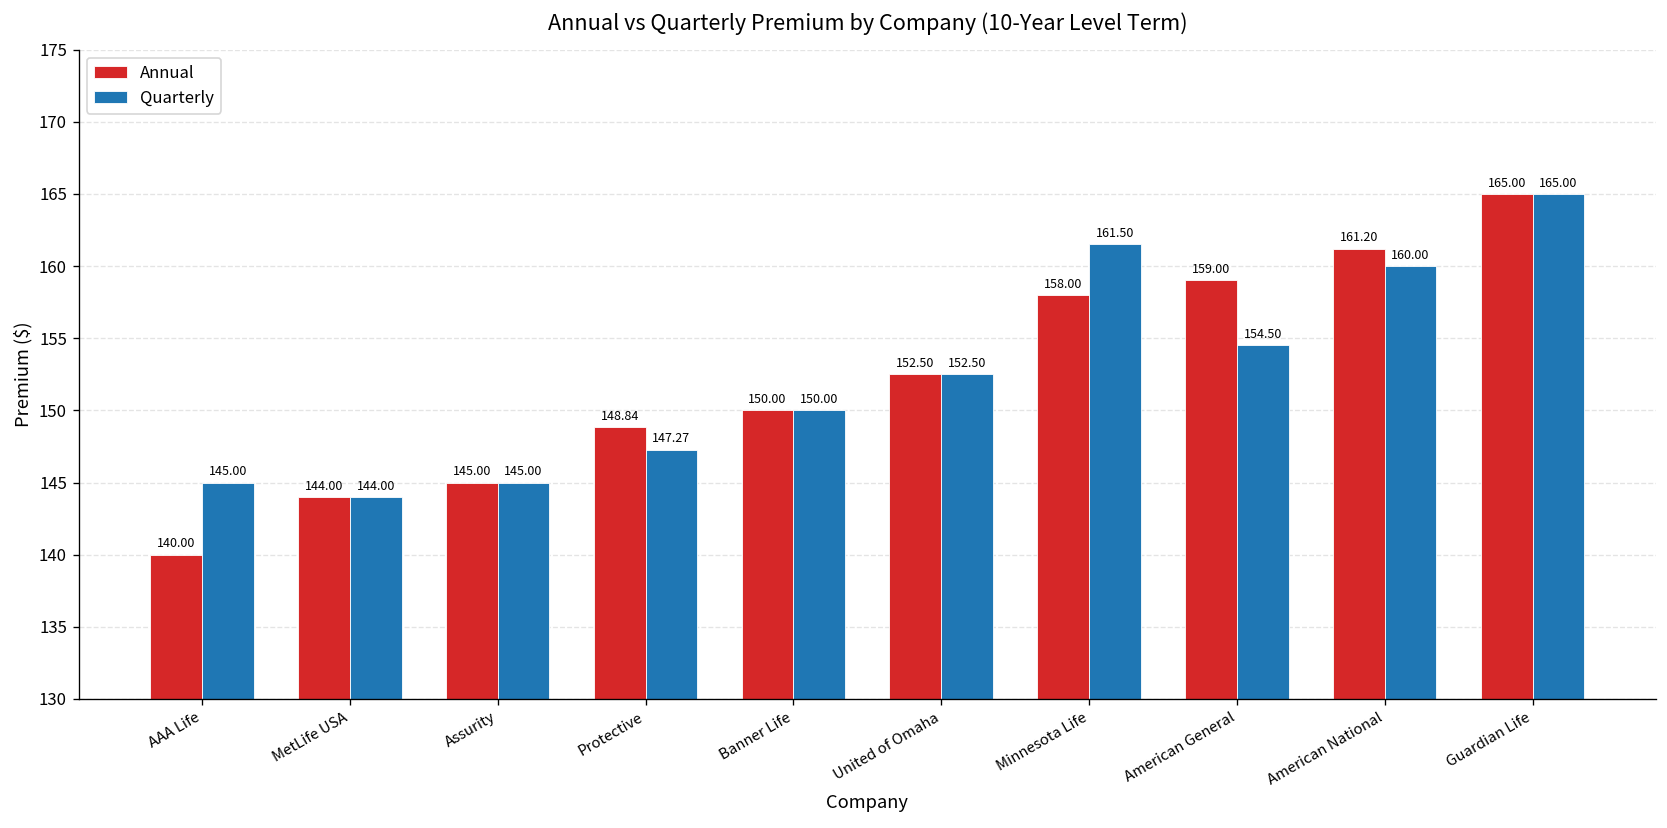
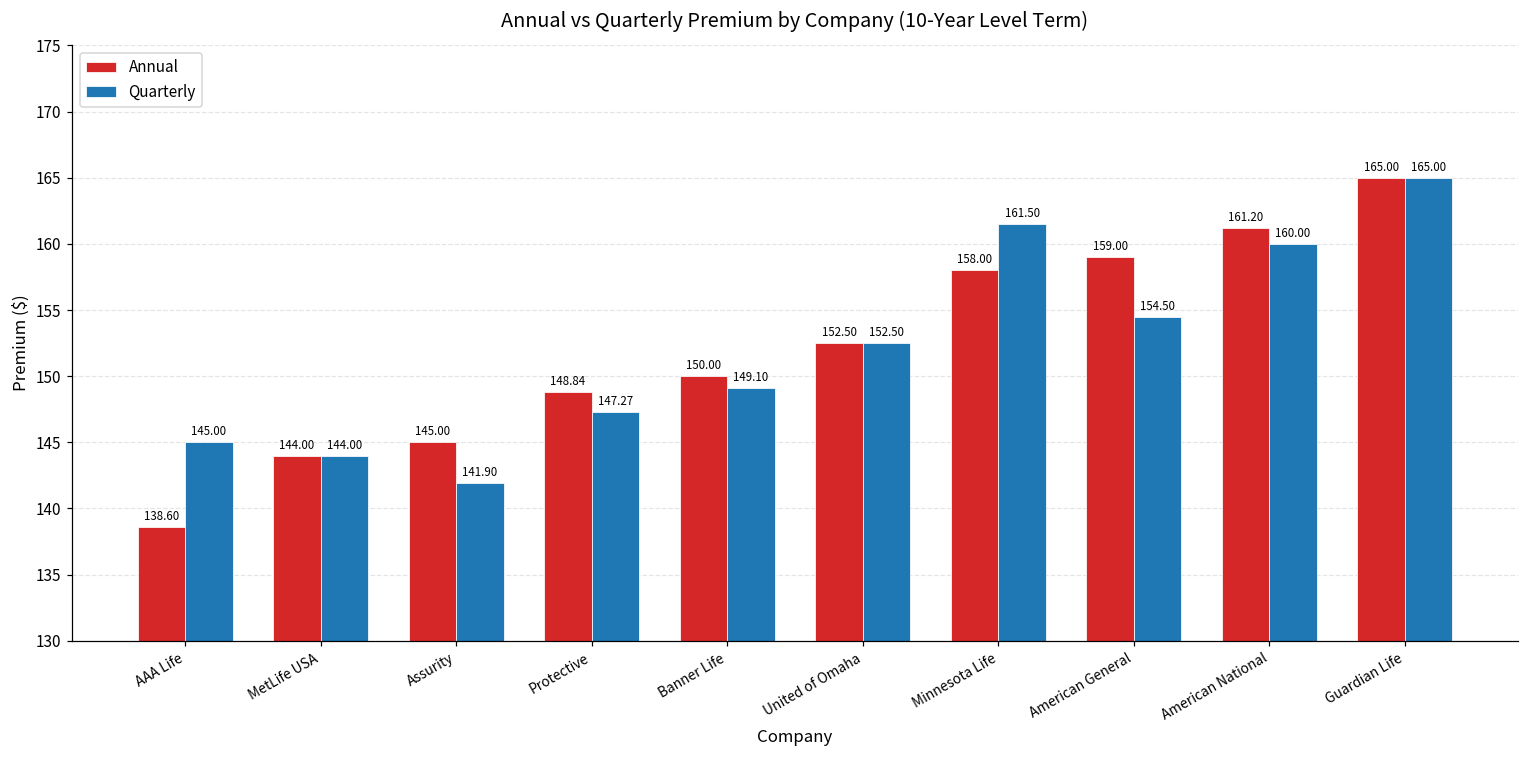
  {
    "Annual": {
-     "AAA Life": 140.00,
+     "AAA Life": 138.60,
      "MetLife USA": 144.00,
      "Assurity": 145.00,
      "Protective": 148.84,
      "Banner Life": 150.00,
      "United of Omaha": 152.50,
      "Minnesota Life": 158.00,
      "American General": 159.00,
      "American National": 161.20,
      "Guardian Life": 165.00
    },
    "Quarterly": {
      "AAA Life": 145.00,
      "MetLife USA": 144.00,
-     "Assurity": 145.00,
+     "Assurity": 141.90,
      "Protective": 147.27,
-     "Banner Life": 150.00,
+     "Banner Life": 149.10,
      "United of Omaha": 152.50,
      "Minnesota Life": 161.50,
      "American General": 154.50,
      "American National": 160.00,
      "Guardian Life": 165.00
    }
  }
